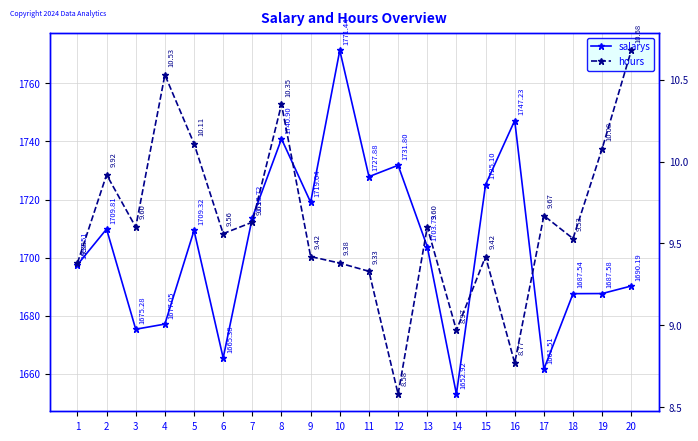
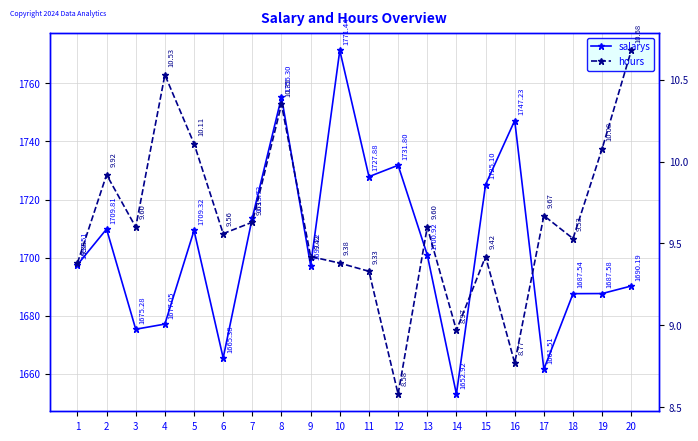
  {
    "salarys": {
      "2": 1709.81,
      "3": 1675.28,
      "4": 1677.05,
      "5": 1709.32,
      "6": 1665.38,
-     "8": 1740.90,
-     "9": 1719.04,
+     "8": 1755.30,
+     "9": 1697.22,
      "10": 1771.44,
      "11": 1727.88,
      "12": 1731.80,
-     "13": 1703.73,
+     "13": 1700.92,
      "14": 1652.92,
      "15": 1725.10,
      "16": 1747.23,
      "17": 1661.51,
      "18": 1687.54,
      "19": 1687.58,
      "20": 1690.19
    },
    "hours": {
      "2": 9.92,
      "3": 9.60,
      "4": 10.53,
      "5": 10.11,
      "6": 9.56,
      "8": 10.35,
      "9": 9.42,
      "10": 9.38,
      "11": 9.33,
      "12": 8.58,
      "14": 8.97,
      "15": 9.42,
      "16": 8.77,
      "17": 9.67,
      "18": 9.53,
      "19": 10.08
    }
  }
